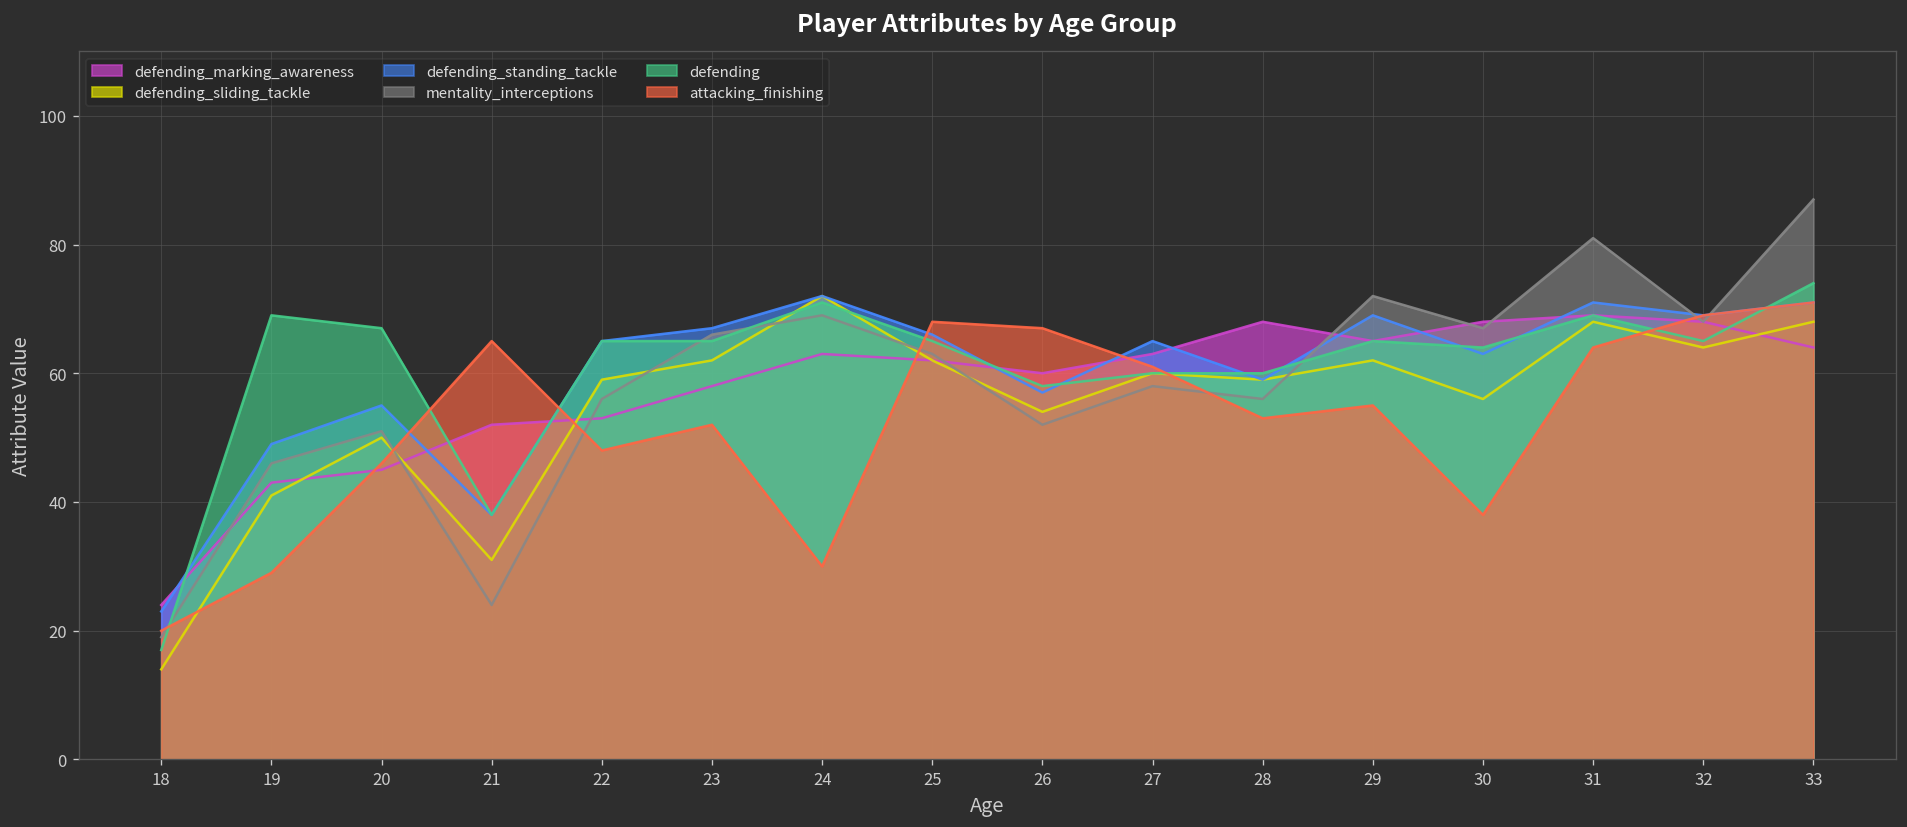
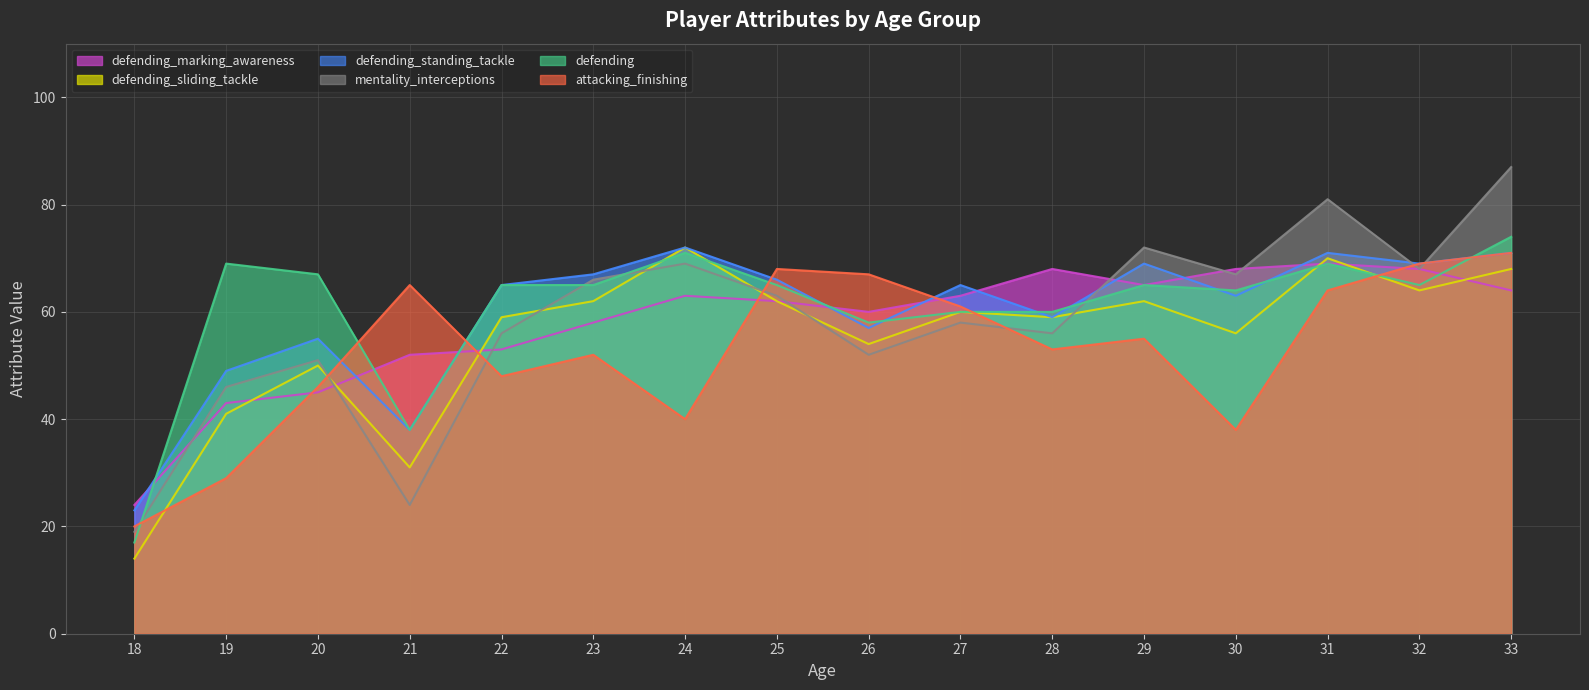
  {
    "defending_marking_awareness": {
      "18": 24,
      "19": 43,
      "20": 45,
      "21": 52,
      "22": 53,
      "23": 58,
      "24": 63,
      "26": 60,
      "27": 63,
      "28": 68,
      "30": 68,
      "33": 64
    },
    "defending_sliding_tackle": {
      "18": 14,
      "19": 41,
      "20": 50,
      "21": 31,
      "22": 59,
      "23": 62,
      "26": 54,
      "29": 62,
      "30": 56,
-     "31": 68,
+     "31": 70,
      "32": 64,
      "33": 68
    },
    "defending_standing_tackle": {
      "18": 23,
      "19": 49,
      "20": 55,
      "23": 67,
      "25": 66,
      "26": 57,
      "27": 65,
      "29": 69,
      "30": 63,
      "31": 71
    },
    "mentality_interceptions": {
      "18": 19,
      "19": 46,
      "20": 51,
      "21": 24,
      "22": 56,
      "23": 66,
      "24": 69,
      "25": 63,
      "26": 52,
      "27": 58,
      "28": 56,
      "29": 72,
      "30": 67,
      "31": 81,
      "33": 87
    },
    "defending": {
      "18": 17,
      "19": 69,
      "20": 67,
      "23": 65,
      "24": 71,
      "25": 65,
      "26": 58,
      "28": 60,
      "30": 64,
      "32": 65,
      "33": 74
    },
    "attacking_finishing": {
      "18": 20,
      "19": 29,
      "20": 46,
      "21": 65,
      "22": 48,
      "23": 52,
-     "24": 30,
+     "24": 40,
      "25": 68,
      "26": 67,
      "27": 61,
      "28": 53,
      "29": 55,
      "30": 38,
      "31": 64
    }
  }
